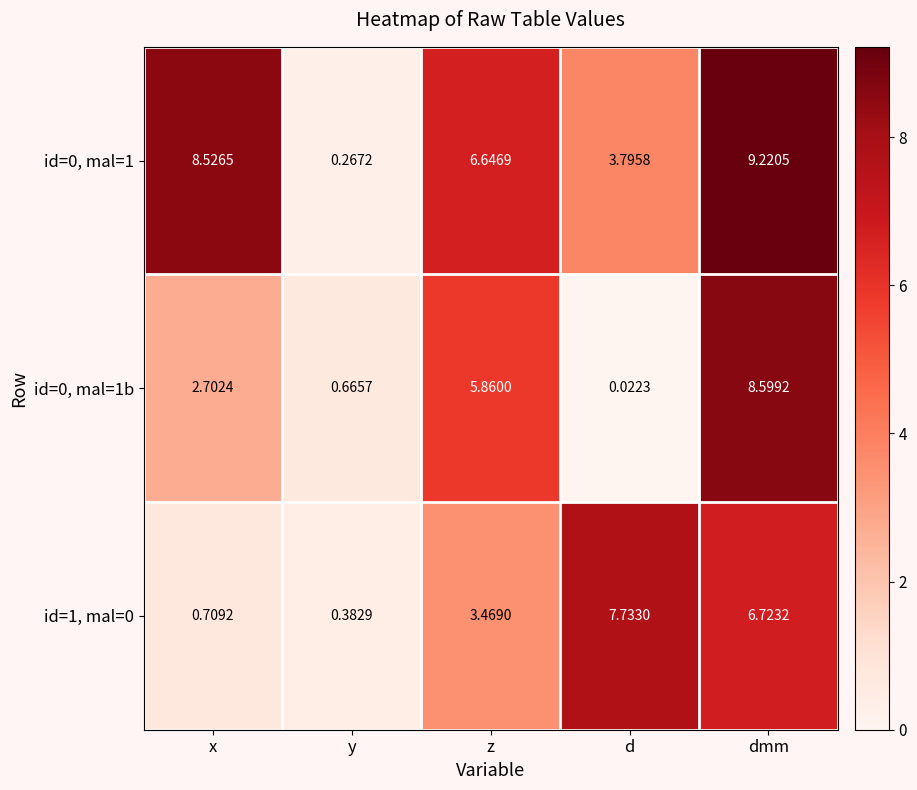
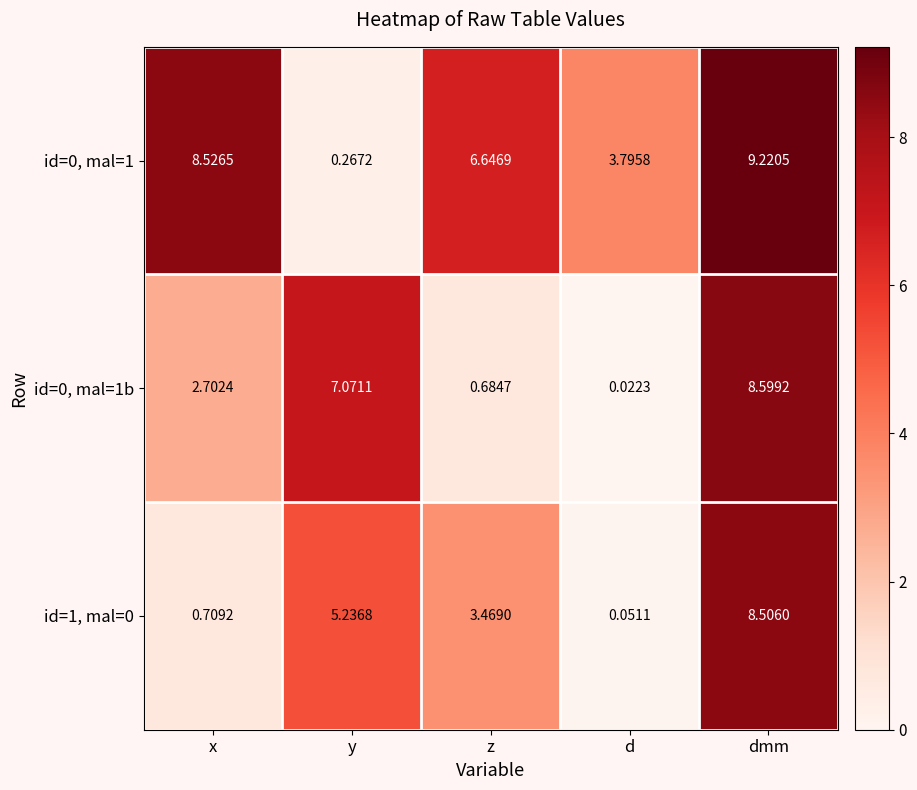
  {
    "id=0, mal=1": {
      "x": 8.5265,
      "y": 0.2672,
      "z": 6.6469,
      "d": 3.7958,
      "dmm": 9.2205
    },
    "id=0, mal=1b": {
      "x": 2.7024,
-     "y": 0.6657,
-     "z": 5.8600,
+     "y": 7.0711,
+     "z": 0.6847,
      "d": 0.0223,
      "dmm": 8.5992
    },
    "id=1, mal=0": {
      "x": 0.7092,
-     "y": 0.3829,
+     "y": 5.2368,
      "z": 3.4690,
-     "d": 7.7330,
-     "dmm": 6.7232
+     "d": 0.0511,
+     "dmm": 8.5060
    }
  }
